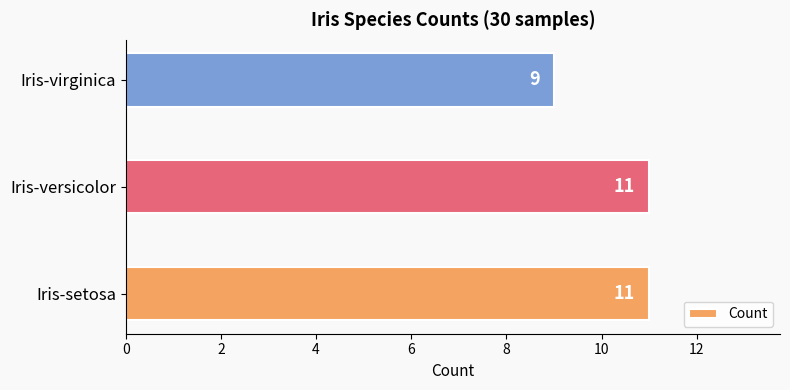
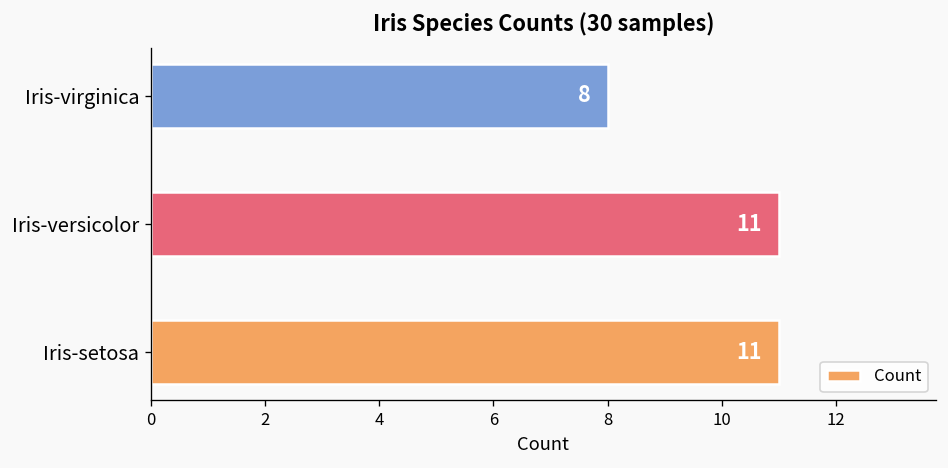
  {
-   "Iris-virginica": 9,
+   "Iris-virginica": 8,
    "Iris-versicolor": 11,
    "Iris-setosa": 11
  }
